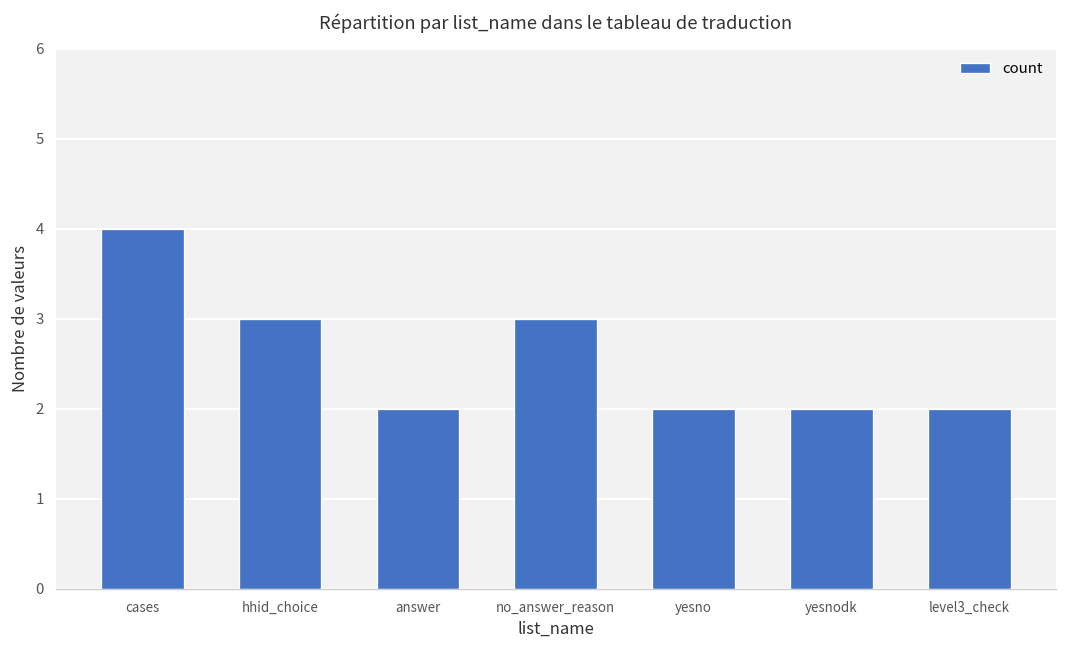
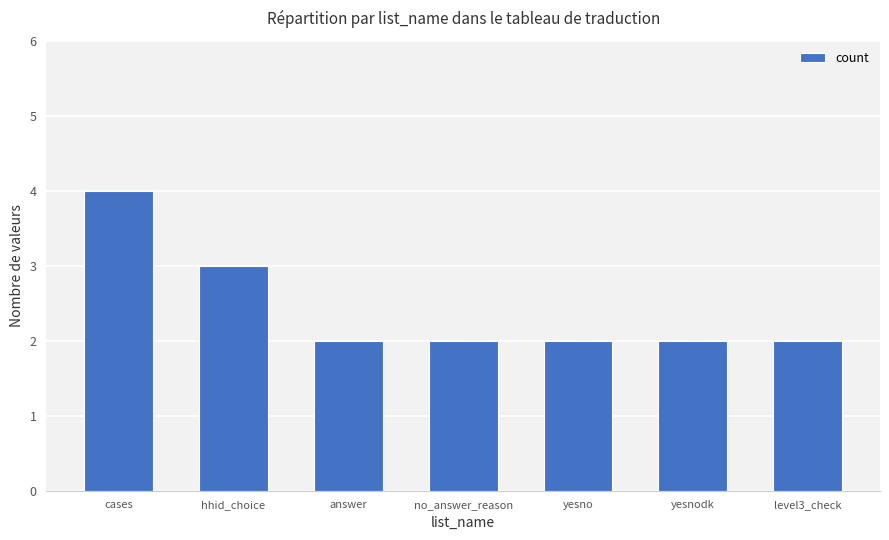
  {
    "cases": 4,
    "hhid_choice": 3,
    "answer": 2,
-   "no_answer_reason": 3,
+   "no_answer_reason": 2,
    "yesno": 2,
    "yesnodk": 2,
    "level3_check": 2
  }
